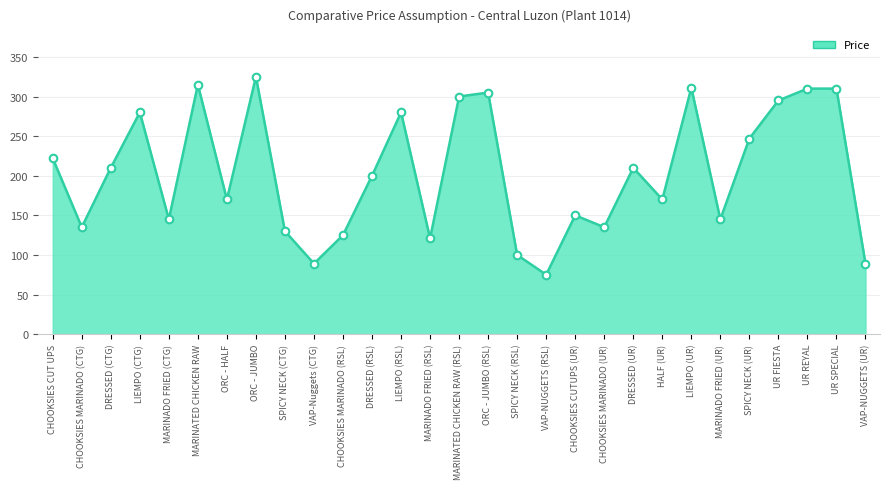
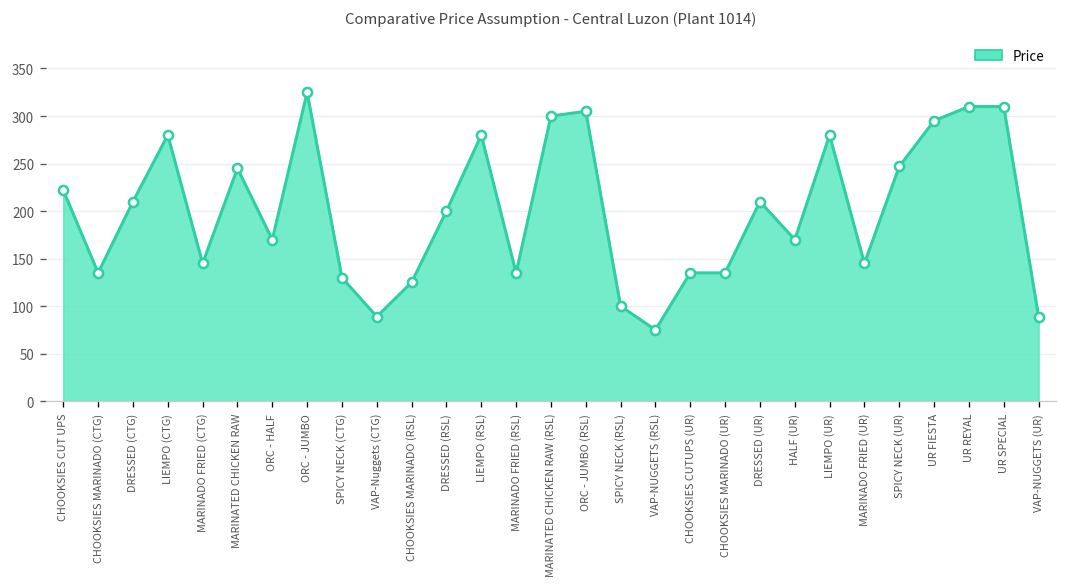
  {
    "CHOOKSIES CUT UPS": 220,
    "CHOOKSIES MARINADO (CTG)": 140,
    "DRESSED (CTG)": 210,
    "LIEMPO (CTG)": 280,
    "MARINADO FRIED (CTG)": 150,
-   "MARINATED CHICKEN RAW": 320,
+   "MARINATED CHICKEN RAW": 250,
    "ORC - HALF": 170,
    "ORC - JUMBO": 330,
    "SPICY NECK (CTG)": 130,
    "VAP-Nuggets (CTG)": 90,
    "CHOOKSIES MARINADO (RSL)": 130,
    "DRESSED (RSL)": 200,
    "LIEMPO (RSL)": 280,
-   "MARINADO FRIED (RSL)": 120,
+   "MARINADO FRIED (RSL)": 140,
    "MARINATED CHICKEN RAW (RSL)": 300,
    "ORC - JUMBO (RSL)": 310,
    "SPICY NECK (RSL)": 100,
    "VAP-NUGGETS (RSL)": 80,
-   "CHOOKSIES CUTUPS (UR)": 150,
+   "CHOOKSIES CUTUPS (UR)": 140,
    "CHOOKSIES MARINADO (UR)": 140,
    "DRESSED (UR)": 210,
    "HALF (UR)": 170,
-   "LIEMPO (UR)": 310,
+   "LIEMPO (UR)": 280,
    "MARINADO FRIED (UR)": 150,
    "SPICY NECK (UR)": 250,
    "UR FIESTA": 300,
    "UR REYAL": 310,
    "UR SPECIAL": 310,
    "VAP-NUGGETS (UR)": 90
  }
